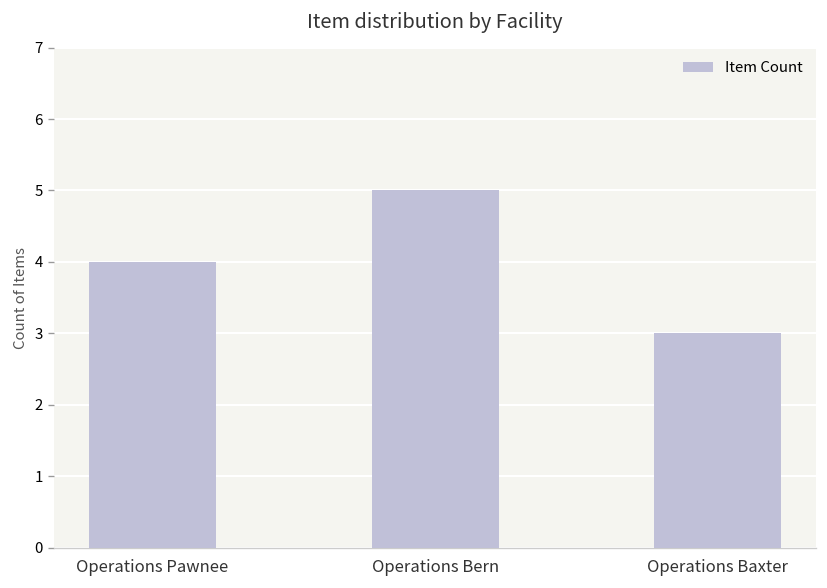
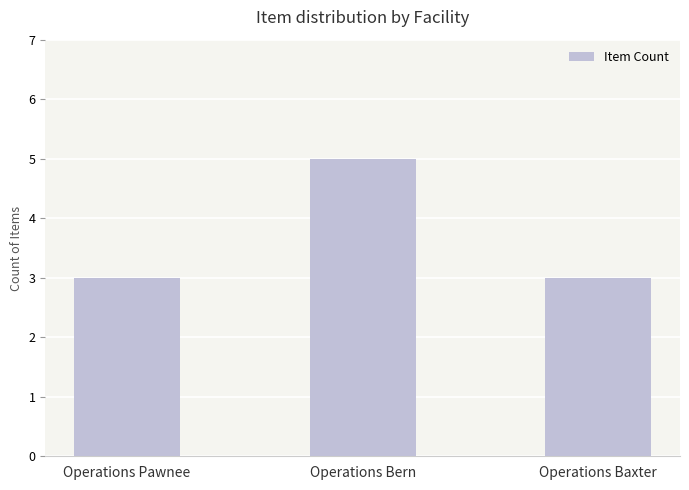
  {
-   "Operations Pawnee": 4,
+   "Operations Pawnee": 3,
    "Operations Bern": 5,
    "Operations Baxter": 3
  }
